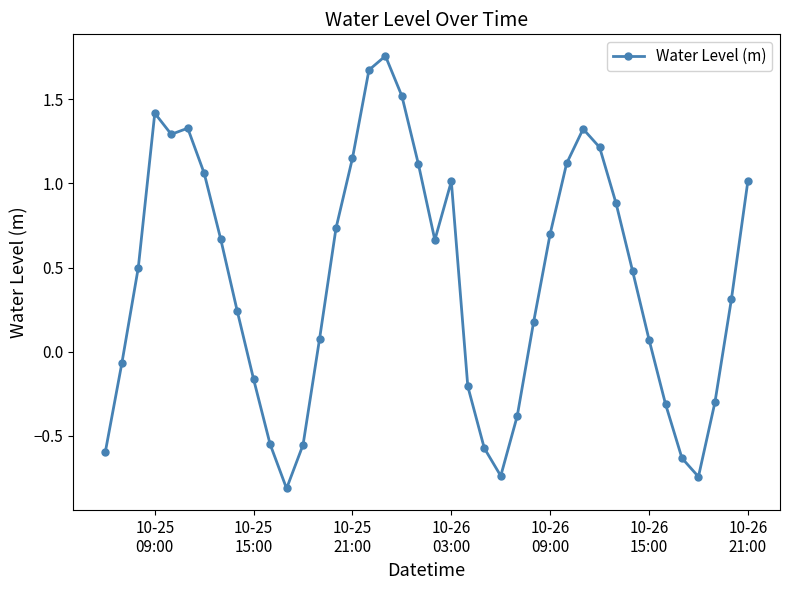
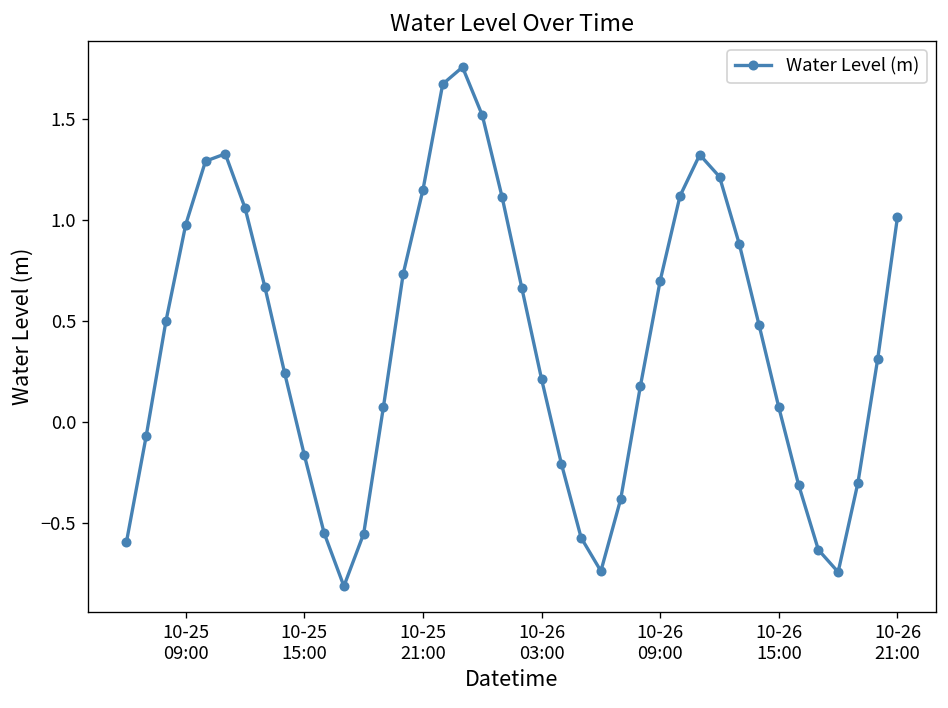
  {
-   "10-25 09:00": 1.42,
+   "10-25 09:00": 0.98,
    "10-25 15:00": -0.16,
    "10-25 21:00": 1.15,
-   "10-26 03:00": 1.01,
+   "10-26 03:00": 0.21,
    "10-26 09:00": 0.70,
    "10-26 15:00": 0.07,
    "10-26 21:00": 1.01
  }
